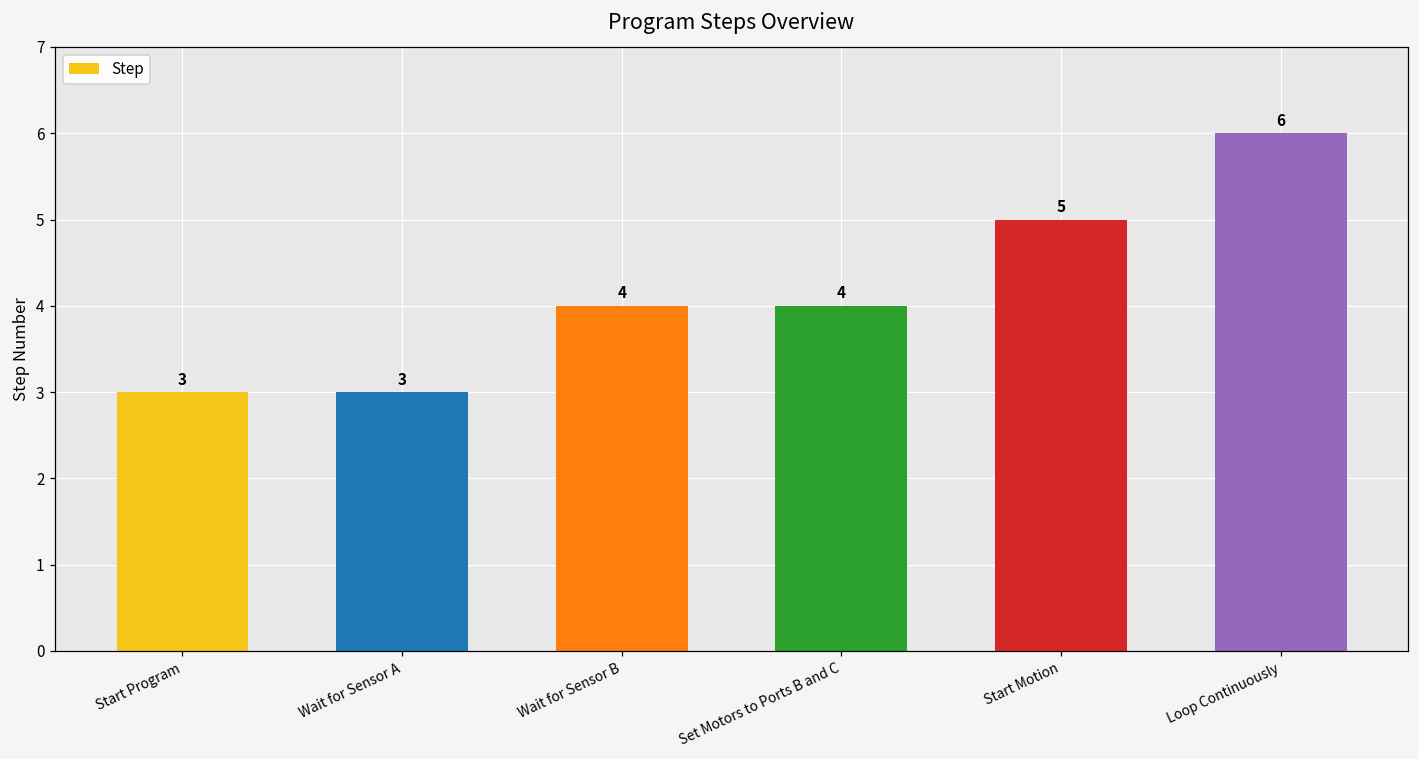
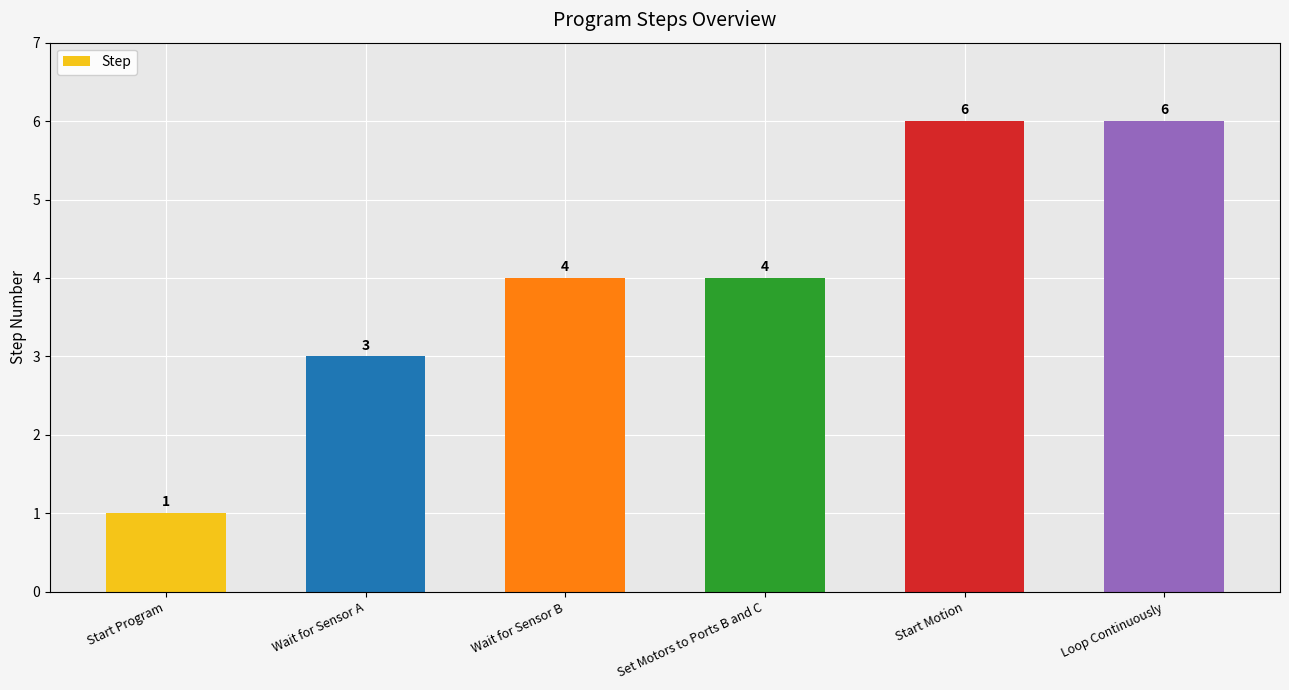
  {
-   "Start Program": 3,
+   "Start Program": 1,
    "Wait for Sensor A": 3,
    "Wait for Sensor B": 4,
    "Set Motors to Ports B and C": 4,
-   "Start Motion": 5,
+   "Start Motion": 6,
    "Loop Continuously": 6
  }
